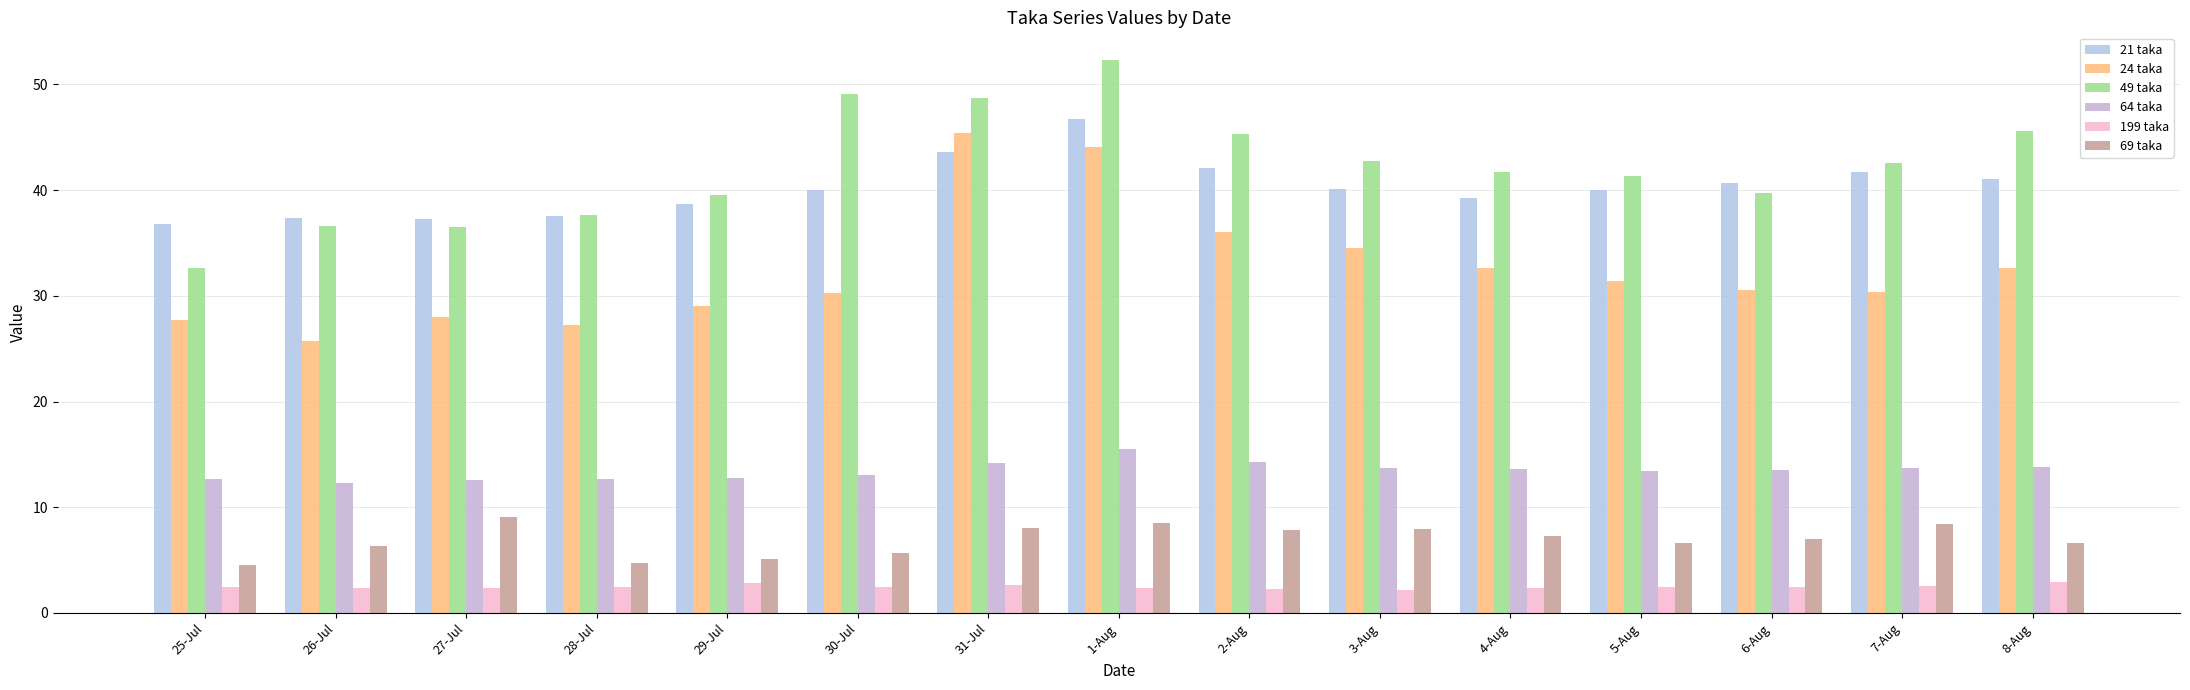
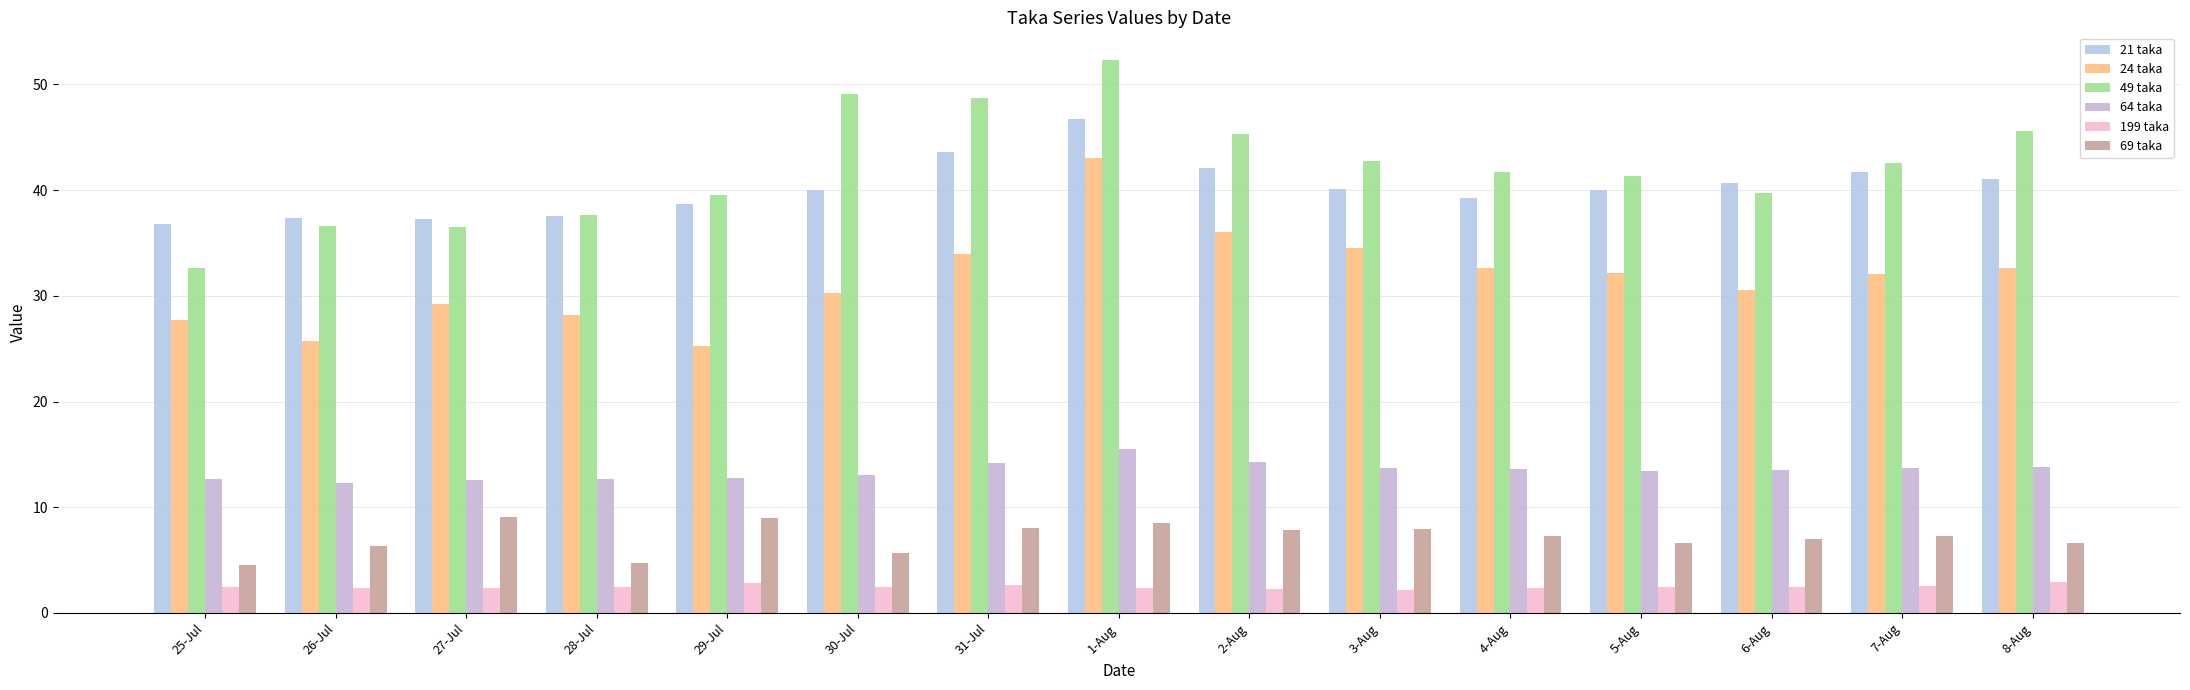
  {
    "24 taka": {
      "25-Jul": 27.7,
      "26-Jul": 25.7,
-     "27-Jul": 28.0,
-     "28-Jul": 27.3,
-     "29-Jul": 29.0,
+     "27-Jul": 29.2,
+     "28-Jul": 28.2,
+     "29-Jul": 25.3,
      "30-Jul": 30.2,
-     "31-Jul": 45.4,
-     "1-Aug": 44.1,
+     "31-Jul": 33.9,
+     "1-Aug": 43.1,
      "2-Aug": 36.0,
      "3-Aug": 34.5,
      "4-Aug": 32.6,
-     "5-Aug": 31.4,
+     "5-Aug": 32.2,
      "6-Aug": 30.5,
-     "7-Aug": 30.4,
+     "7-Aug": 32.1,
      "8-Aug": 32.7
    },
    "49 taka": {
      "25-Jul": 32.6,
      "26-Jul": 36.6,
      "27-Jul": 36.5,
      "28-Jul": 37.7,
      "29-Jul": 39.6,
      "30-Jul": 49.1,
      "31-Jul": 48.8,
      "1-Aug": 52.3,
      "2-Aug": 45.3,
      "3-Aug": 42.8,
      "4-Aug": 41.7,
      "5-Aug": 41.4,
      "6-Aug": 39.8,
      "7-Aug": 42.5,
      "8-Aug": 45.6
    },
    "69 taka": {
      "25-Jul": 4.6,
      "26-Jul": 6.4,
      "27-Jul": 9.1,
      "28-Jul": 4.8,
-     "29-Jul": 5.1,
+     "29-Jul": 9.0,
      "30-Jul": 5.6,
      "31-Jul": 8.1,
      "1-Aug": 8.5,
      "2-Aug": 7.8,
      "3-Aug": 7.9,
      "4-Aug": 7.3,
      "5-Aug": 6.6,
      "6-Aug": 7.0,
-     "7-Aug": 8.4,
+     "7-Aug": 7.2,
      "8-Aug": 6.6
    }
  }
